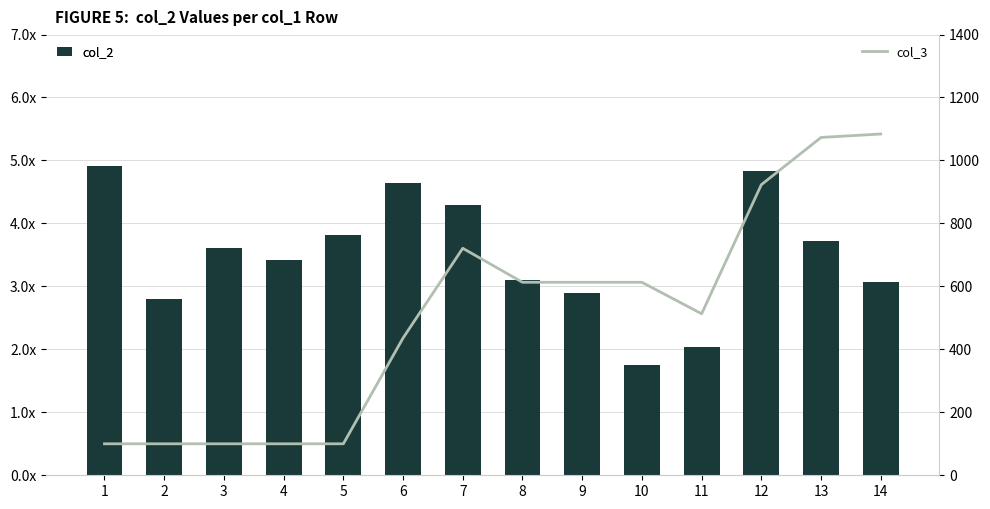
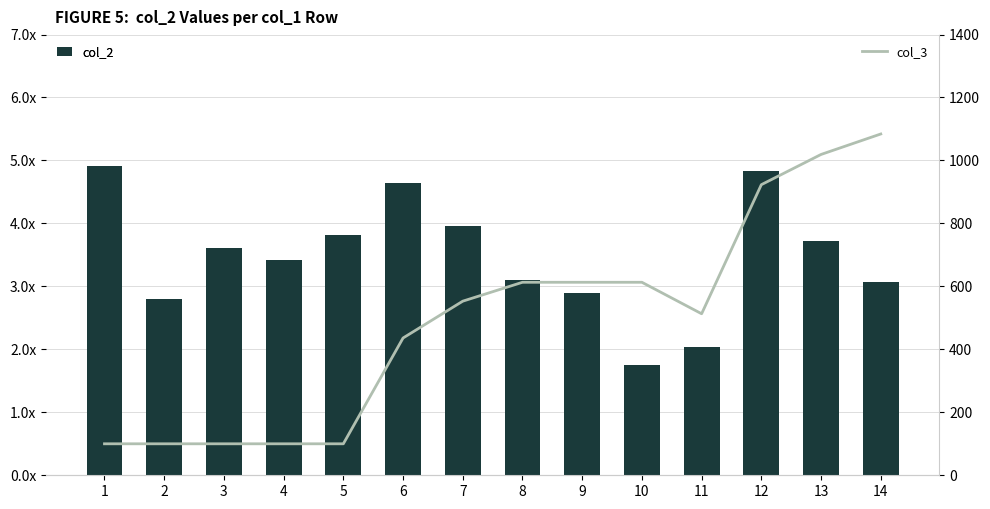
  {
    "col_2": {
      "1": "4.9x",
      "2": "2.8x",
      "3": "3.6x",
      "4": "3.4x",
      "5": "3.8x",
      "6": "4.6x",
-     "7": "4.3x",
+     "7": "4.0x",
      "8": "3.1x",
      "9": "2.9x",
      "10": "1.7x",
      "11": "2.0x",
      "12": "4.8x",
      "13": "3.7x",
      "14": "3.1x"
    },
    "col_3": {
      "1": "100",
      "2": "100",
      "3": "100",
      "4": "100",
      "5": "100",
      "6": "440",
-     "7": "720",
+     "7": "550",
      "8": "610",
      "9": "610",
      "10": "610",
      "11": "510",
      "12": "920",
-     "13": "1070",
+     "13": "1020",
      "14": "1080"
    }
  }
